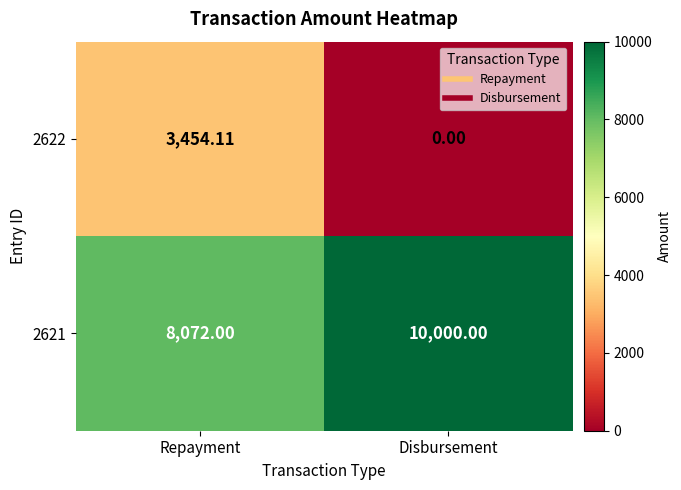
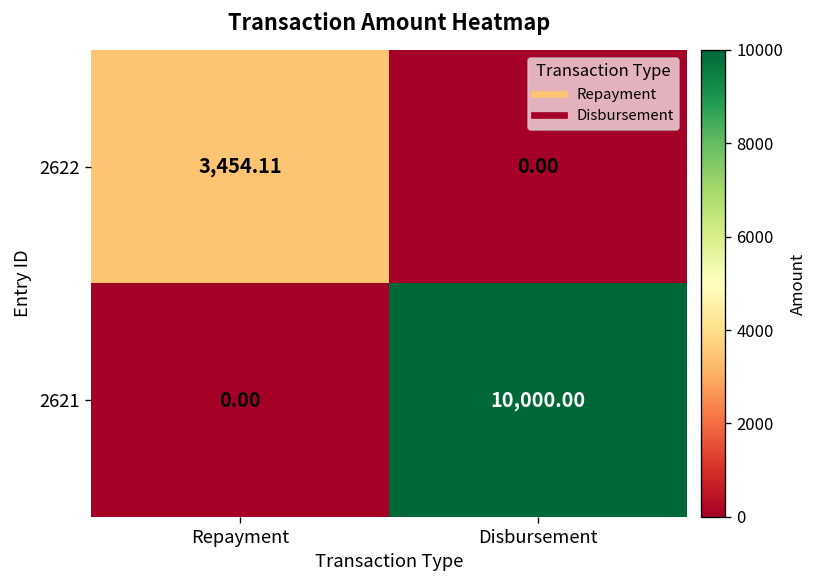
  {
    "2622": {
      "Repayment": "3,454.11",
      "Disbursement": "0.00"
    },
    "2621": {
-     "Repayment": "8,072.00",
+     "Repayment": "0.00",
      "Disbursement": "10,000.00"
    }
  }
